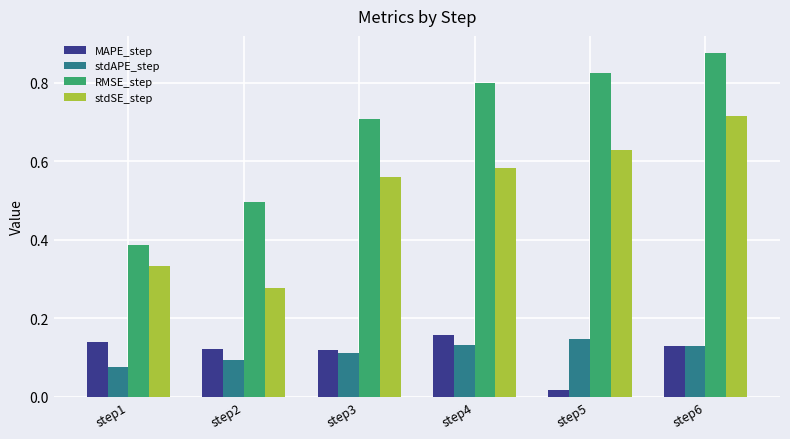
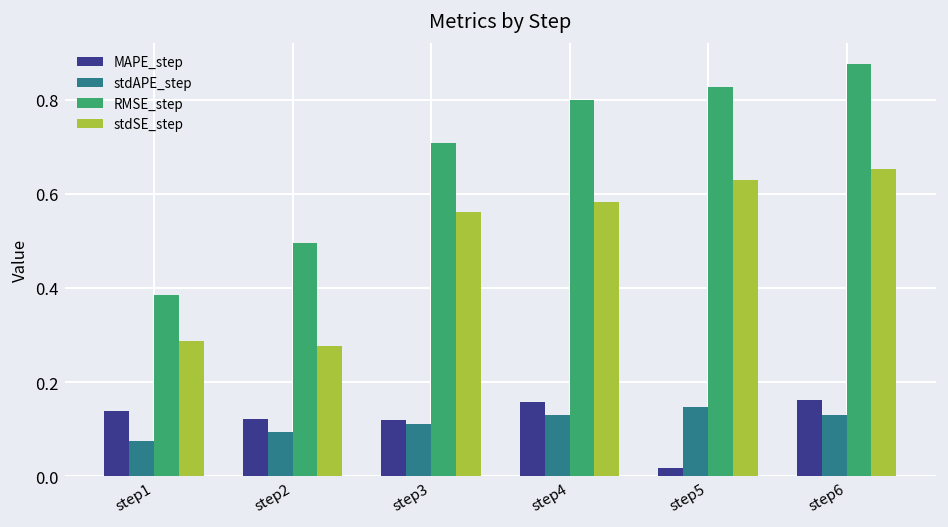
  {
    "MAPE_step": {
      "step1": 0.14,
      "step2": 0.12,
      "step3": 0.12,
      "step4": 0.16,
      "step5": 0.02,
-     "step6": 0.13
+     "step6": 0.16
    },
    "stdSE_step": {
-     "step1": 0.33,
+     "step1": 0.29,
      "step2": 0.28,
      "step3": 0.56,
      "step4": 0.58,
      "step5": 0.63,
-     "step6": 0.72
+     "step6": 0.65
    }
  }
